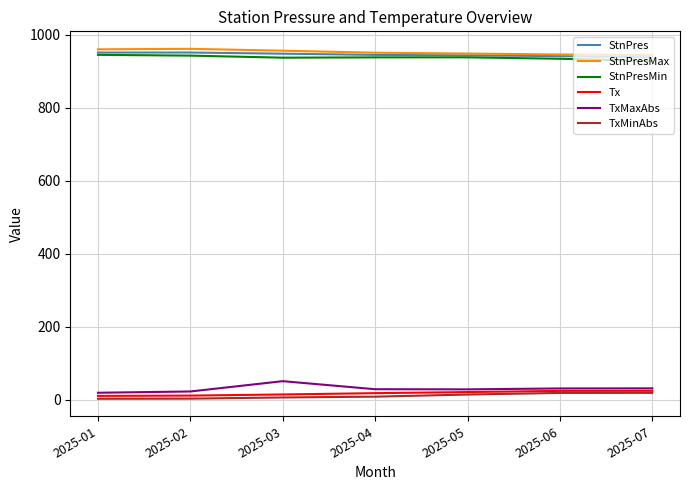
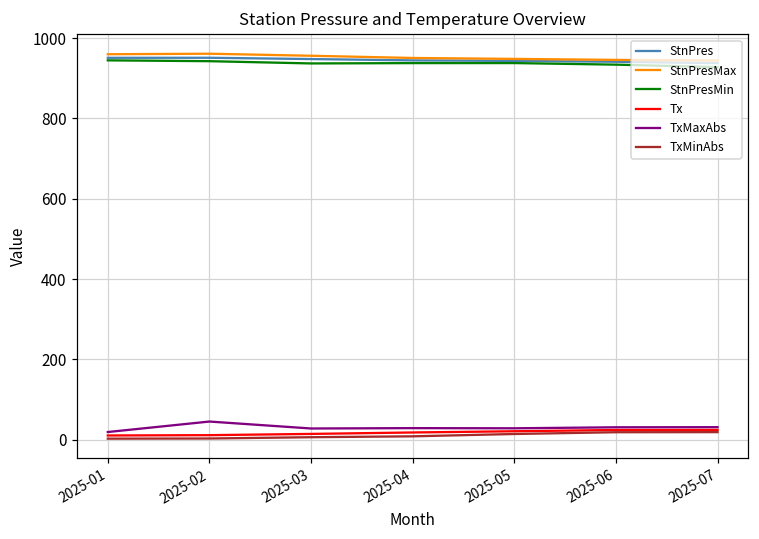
  {
    "StnPres": {
      "2025-02": 950,
      "2025-03": 950
    },
    "StnPresMax": {
      "2025-01": 960,
      "2025-02": 960,
      "2025-03": 960
    },
    "StnPresMin": {
      "2025-02": 940,
      "2025-03": 940,
      "2025-06": 930
    },
    "Tx": {
      "2025-01": 10,
      "2025-02": 10,
      "2025-03": 10,
      "2025-04": 20
    },
    "TxMaxAbs": {
      "2025-01": 20,
-     "2025-02": 20,
-     "2025-03": 50,
+     "2025-02": 50,
+     "2025-03": 30,
      "2025-04": 30,
      "2025-05": 30
    },
    "TxMinAbs": {
      "2025-01": 0,
      "2025-02": 0,
      "2025-03": 10,
      "2025-04": 10
    }
  }
